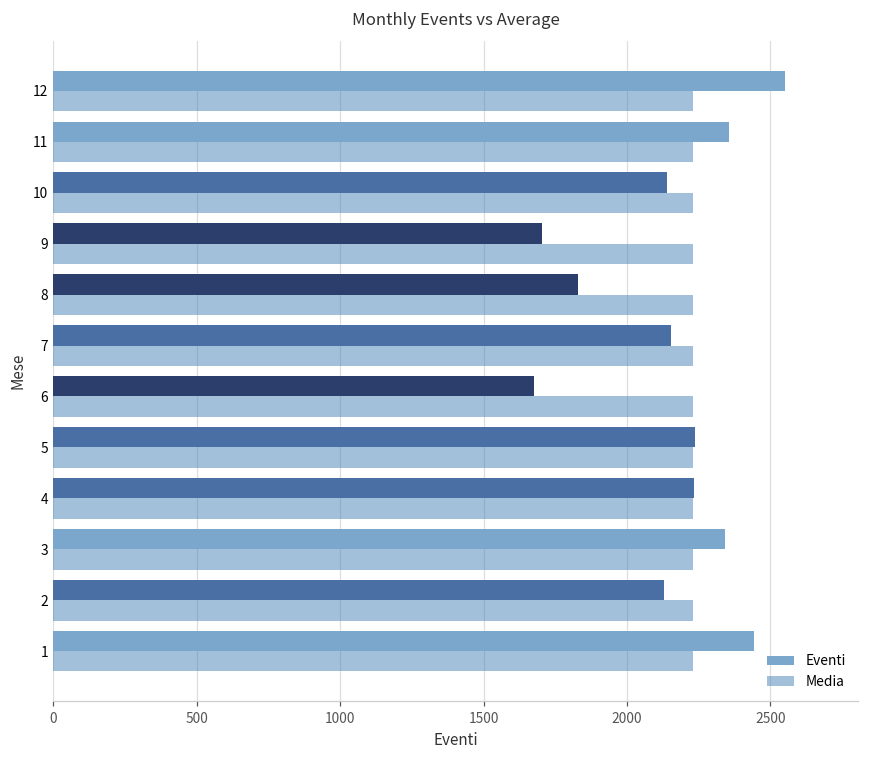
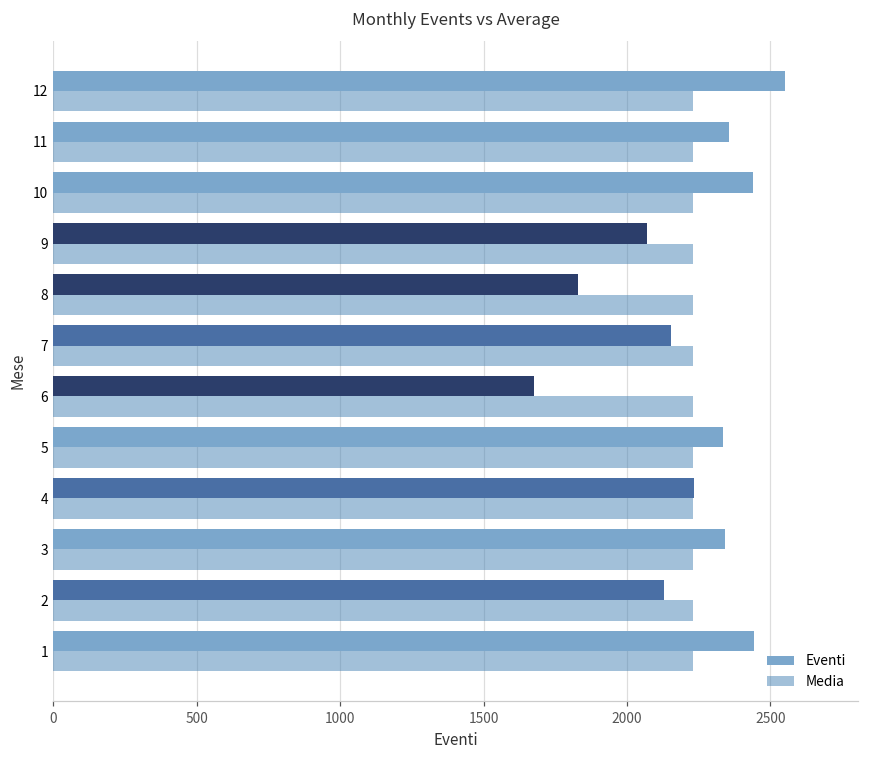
  {
    "Eventi": {
      "12": 2550,
      "11": 2360,
-     "10": 2140,
-     "9": 1710,
+     "10": 2440,
+     "9": 2070,
      "8": 1830,
      "7": 2150,
      "6": 1680,
-     "5": 2240,
+     "5": 2340,
      "4": 2230,
      "3": 2340,
      "2": 2130,
      "1": 2440
    },
    "Media": {
      "12": 2230,
      "11": 2230,
      "10": 2230,
      "9": 2230,
      "8": 2230,
      "7": 2230,
      "6": 2230,
      "5": 2230,
      "4": 2230,
      "3": 2230,
      "2": 2230,
      "1": 2230
    }
  }
